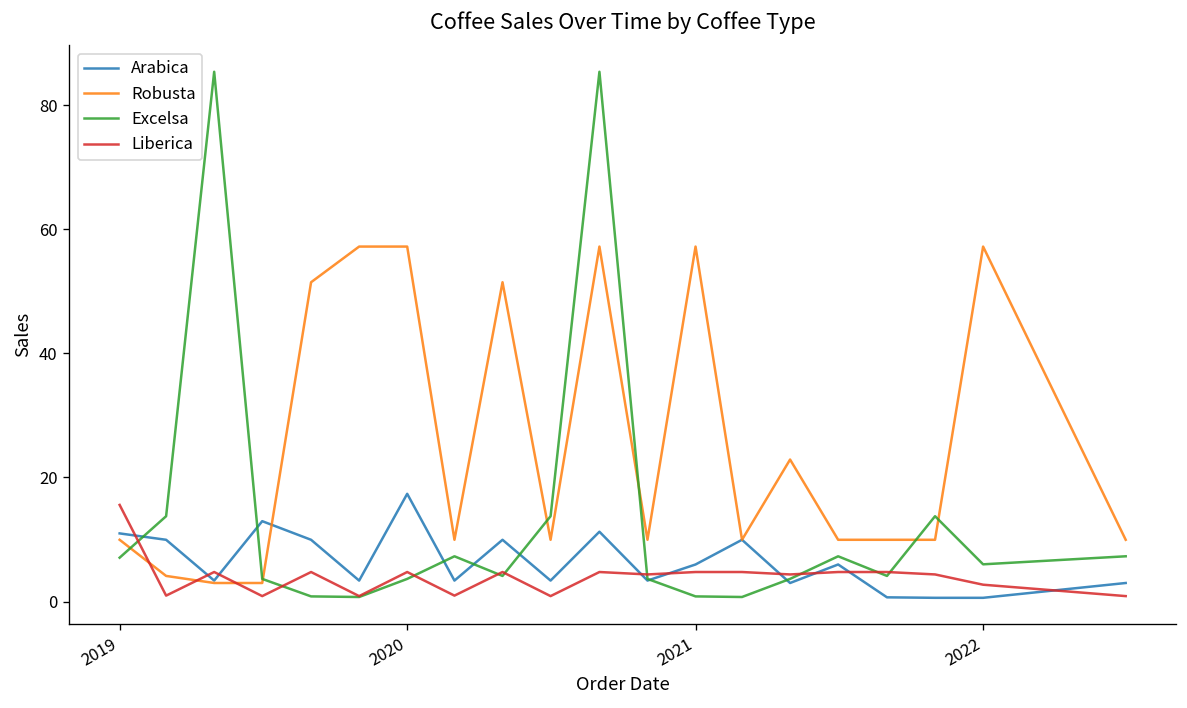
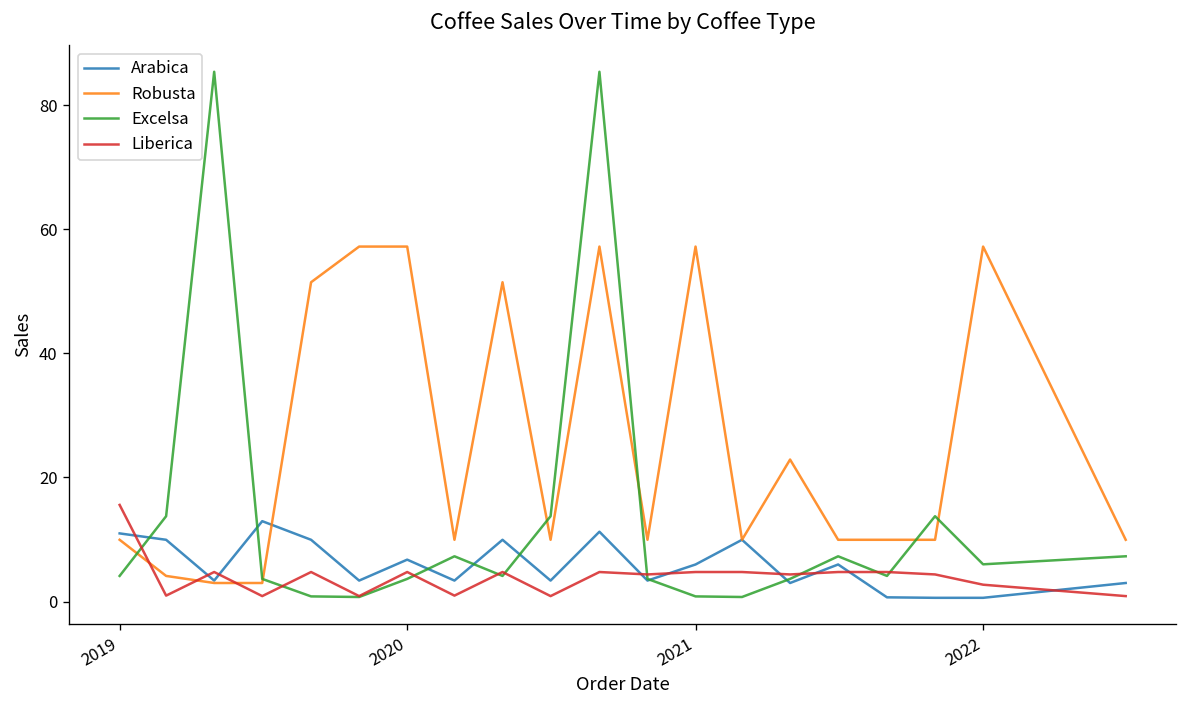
  {
    "Arabica": {
      "2019": 11,
-     "2020": 17,
+     "2020": 7,
      "2021": 6,
      "2022": 1
    },
    "Robusta": {
      "2019": 10,
      "2020": 57,
      "2021": 57,
      "2022": 57
    },
    "Excelsa": {
-     "2019": 7,
+     "2019": 4,
      "2020": 4,
      "2021": 1,
      "2022": 6
    },
    "Liberica": {
      "2019": 16,
      "2020": 5,
      "2021": 5,
      "2022": 3
    }
  }
